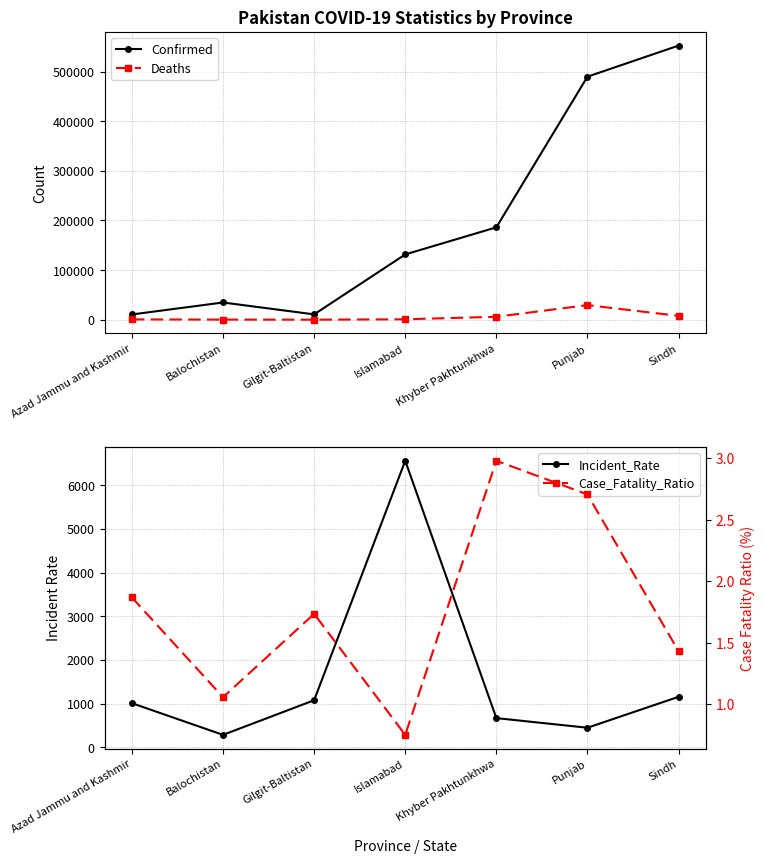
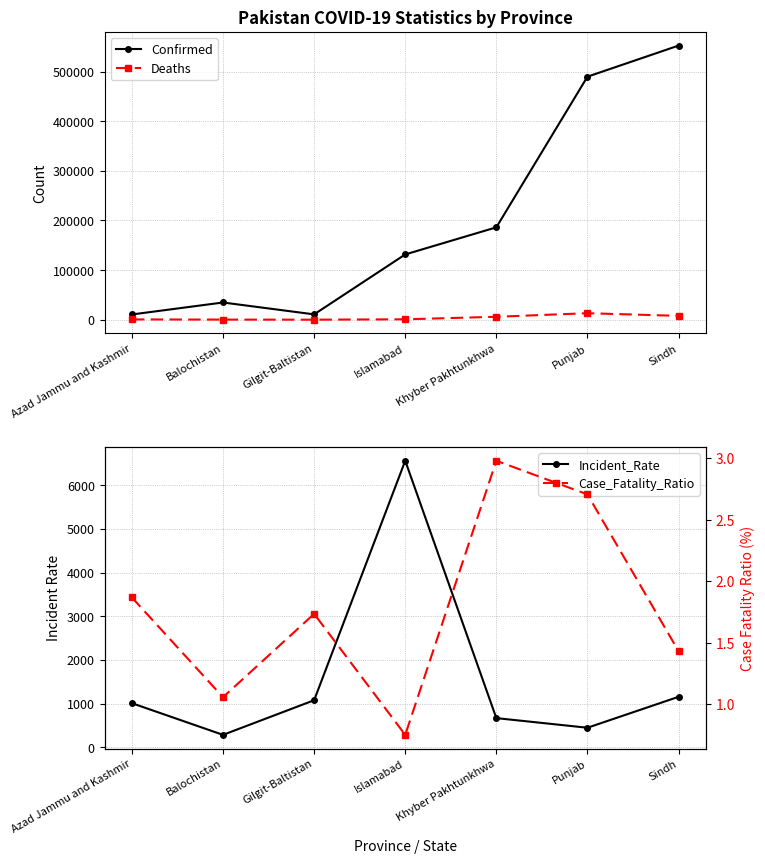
  {
    "Pakistan COVID-19 Statistics by Province": {
      "Confirmed": {
        "Azad Jammu and Kashmir": 10000,
        "Balochistan": 30000,
        "Gilgit-Baltistan": 10000,
        "Islamabad": 130000,
        "Khyber Pakhtunkhwa": 190000,
        "Punjab": 490000,
        "Sindh": 550000
      },
      "Deaths": {
        "Azad Jammu and Kashmir": 0,
        "Balochistan": 0,
        "Gilgit-Baltistan": 0,
        "Islamabad": 0,
        "Khyber Pakhtunkhwa": 10000,
-       "Punjab": 30000,
+       "Punjab": 10000,
        "Sindh": 10000
      }
    }
  }
